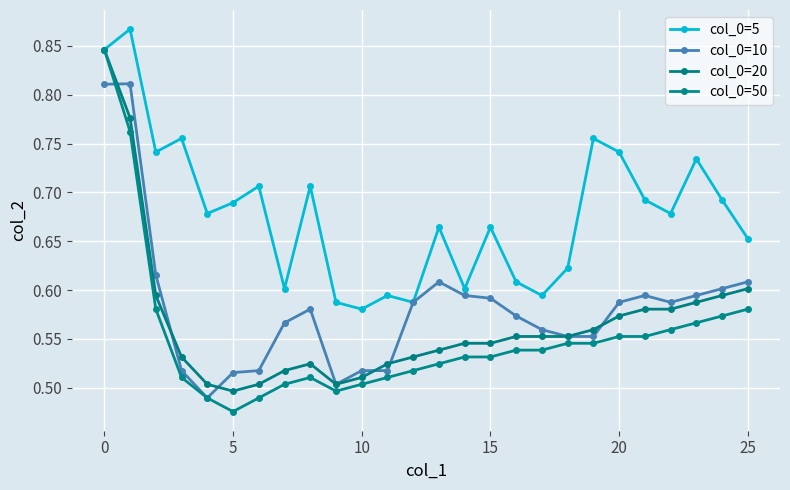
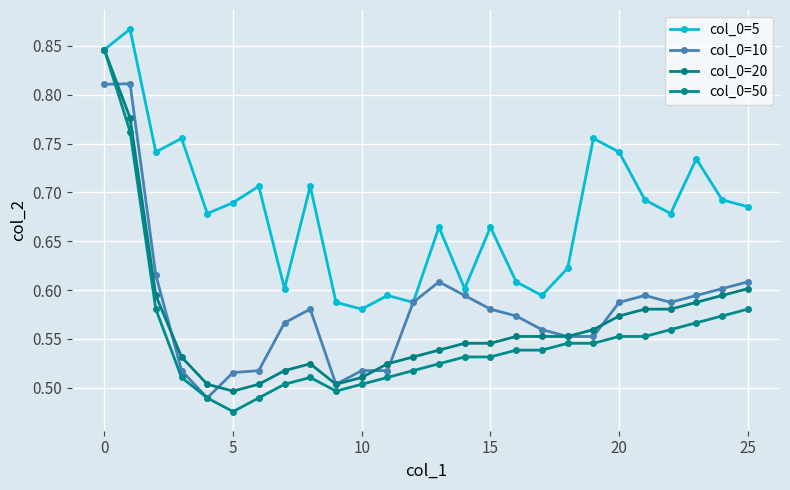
  {
    "col_0=5": {
      "5": 0.69,
      "10": 0.58,
      "15": 0.66,
      "20": 0.74,
-     "25": 0.65
+     "25": 0.69
    },
    "col_0=10": {
      "0": 0.81,
      "5": 0.52,
      "10": 0.52,
-     "15": 0.59,
+     "15": 0.58,
      "20": 0.59,
      "25": 0.61
    }
  }
